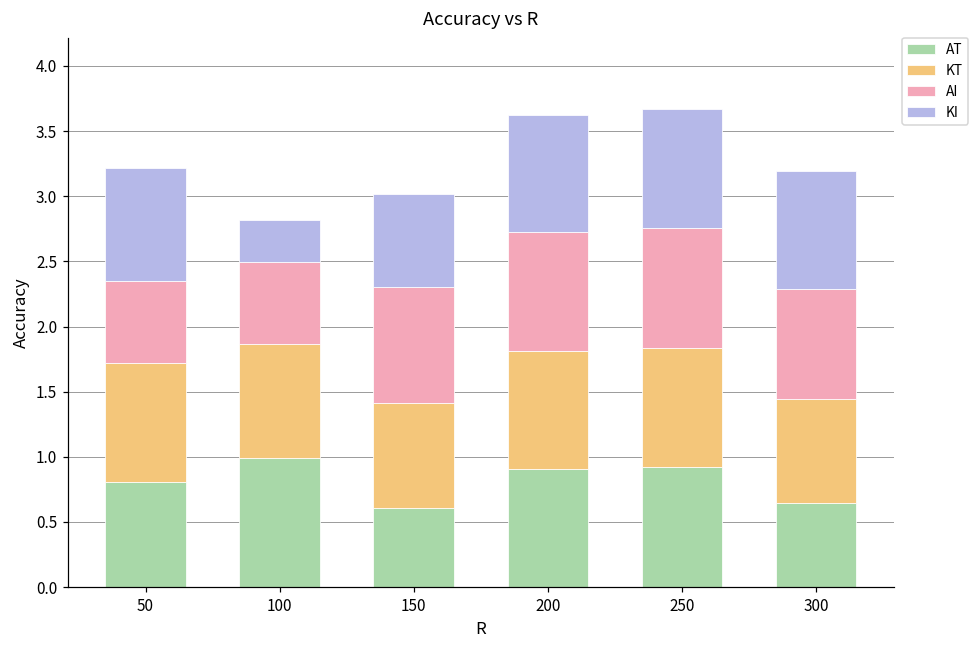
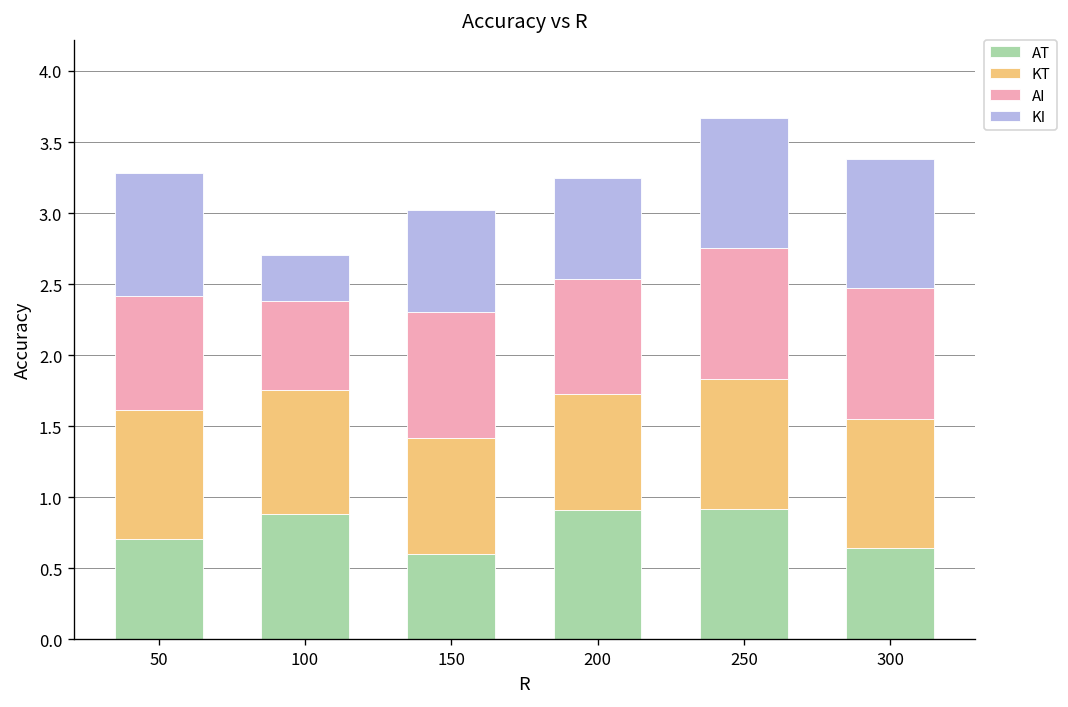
  {
    "AT": {
-     "50": 0.81,
-     "100": 0.99,
+     "50": 0.70,
+     "100": 0.88,
      "150": 0.60,
      "200": 0.91,
      "250": 0.92,
      "300": 0.64
    },
    "KT": {
      "50": 0.91,
      "100": 0.87,
      "150": 0.81,
-     "200": 0.90,
+     "200": 0.82,
      "250": 0.91,
-     "300": 0.80
+     "300": 0.91
    },
    "AI": {
-     "50": 0.63,
+     "50": 0.80,
      "100": 0.63,
      "150": 0.89,
-     "200": 0.91,
+     "200": 0.81,
      "250": 0.92,
-     "300": 0.84
+     "300": 0.92
    },
    "KI": {
      "50": 0.87,
      "100": 0.33,
      "150": 0.72,
-     "200": 0.90,
+     "200": 0.71,
      "250": 0.91,
      "300": 0.91
    }
  }
